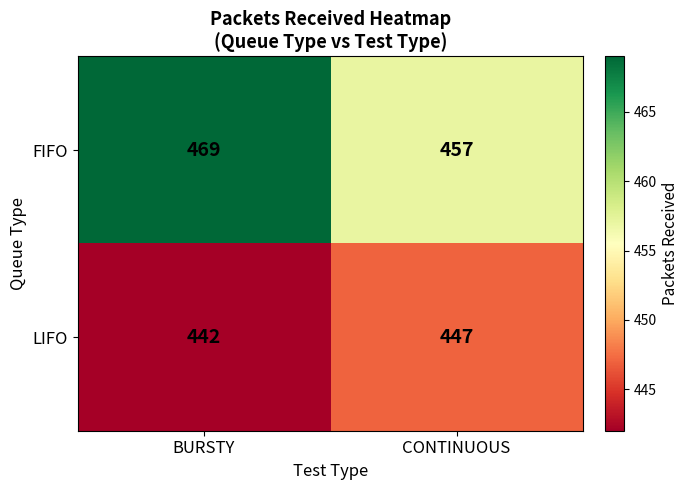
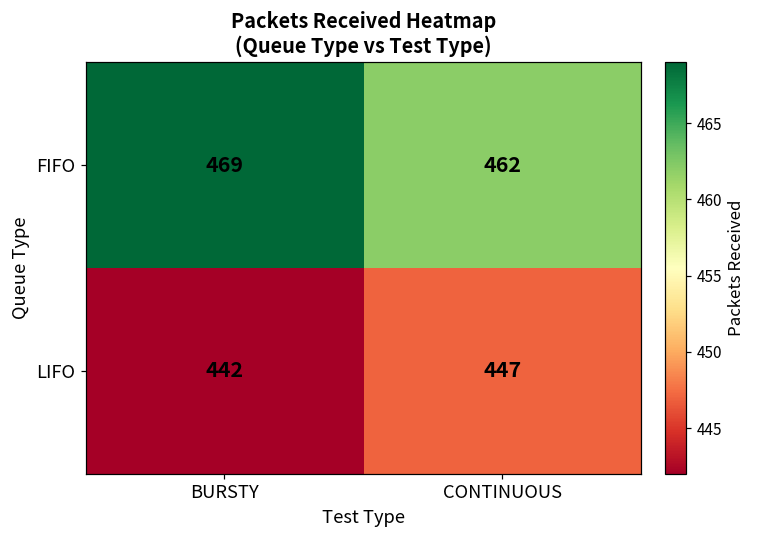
  {
    "FIFO": {
      "BURSTY": 469,
-     "CONTINUOUS": 457
+     "CONTINUOUS": 462
    },
    "LIFO": {
      "BURSTY": 442,
      "CONTINUOUS": 447
    }
  }
